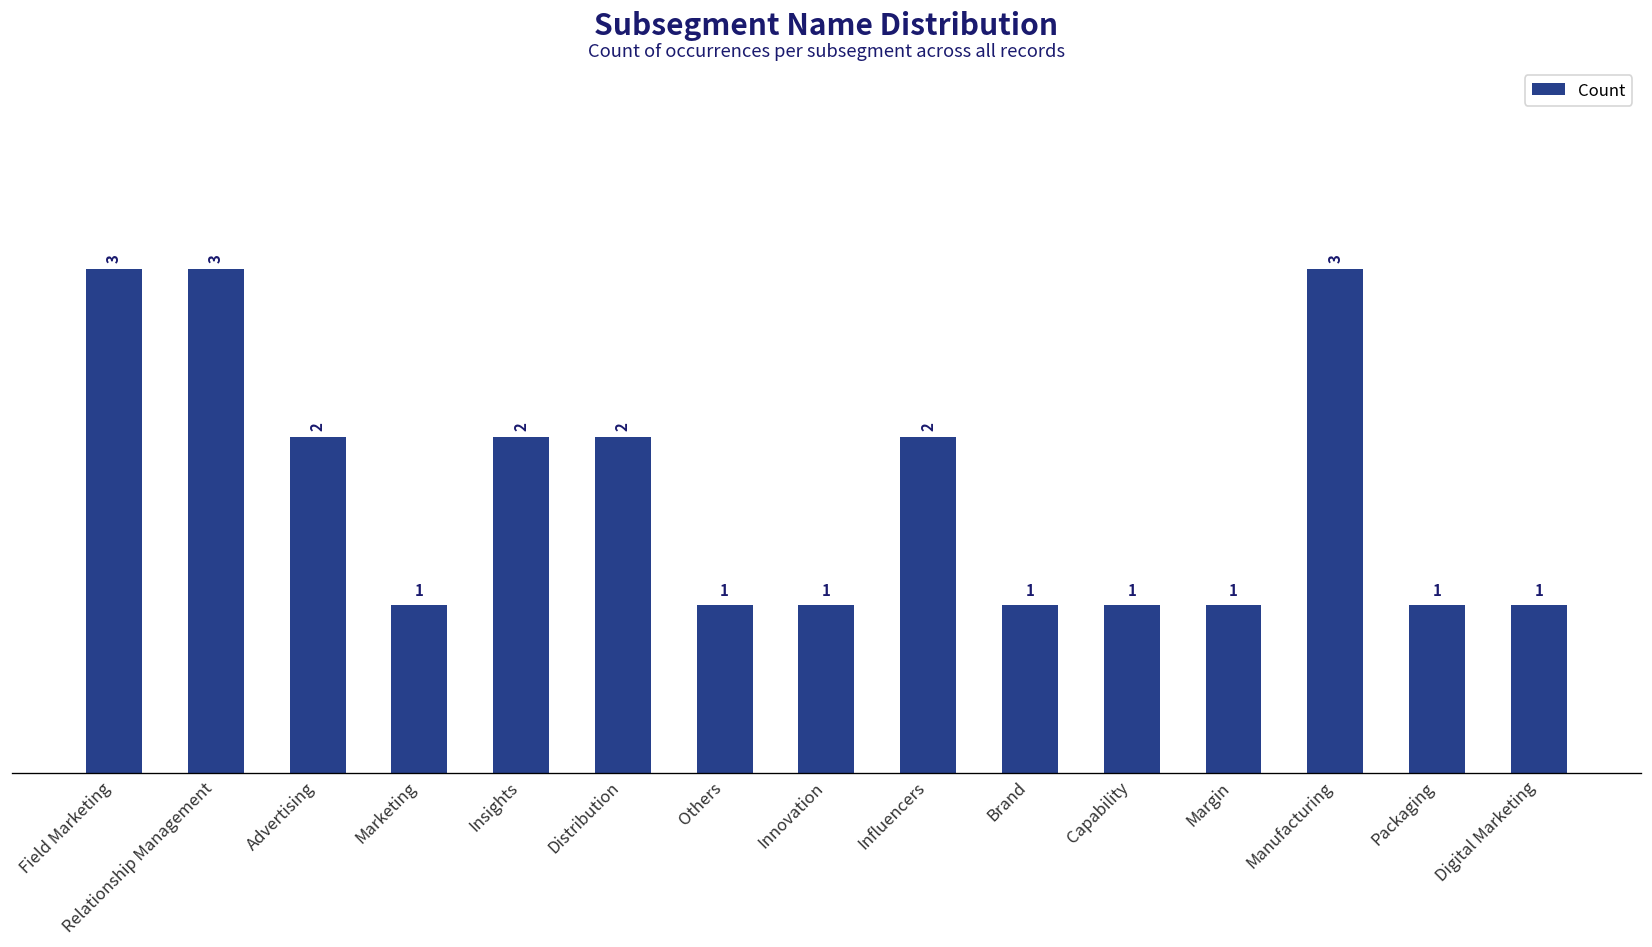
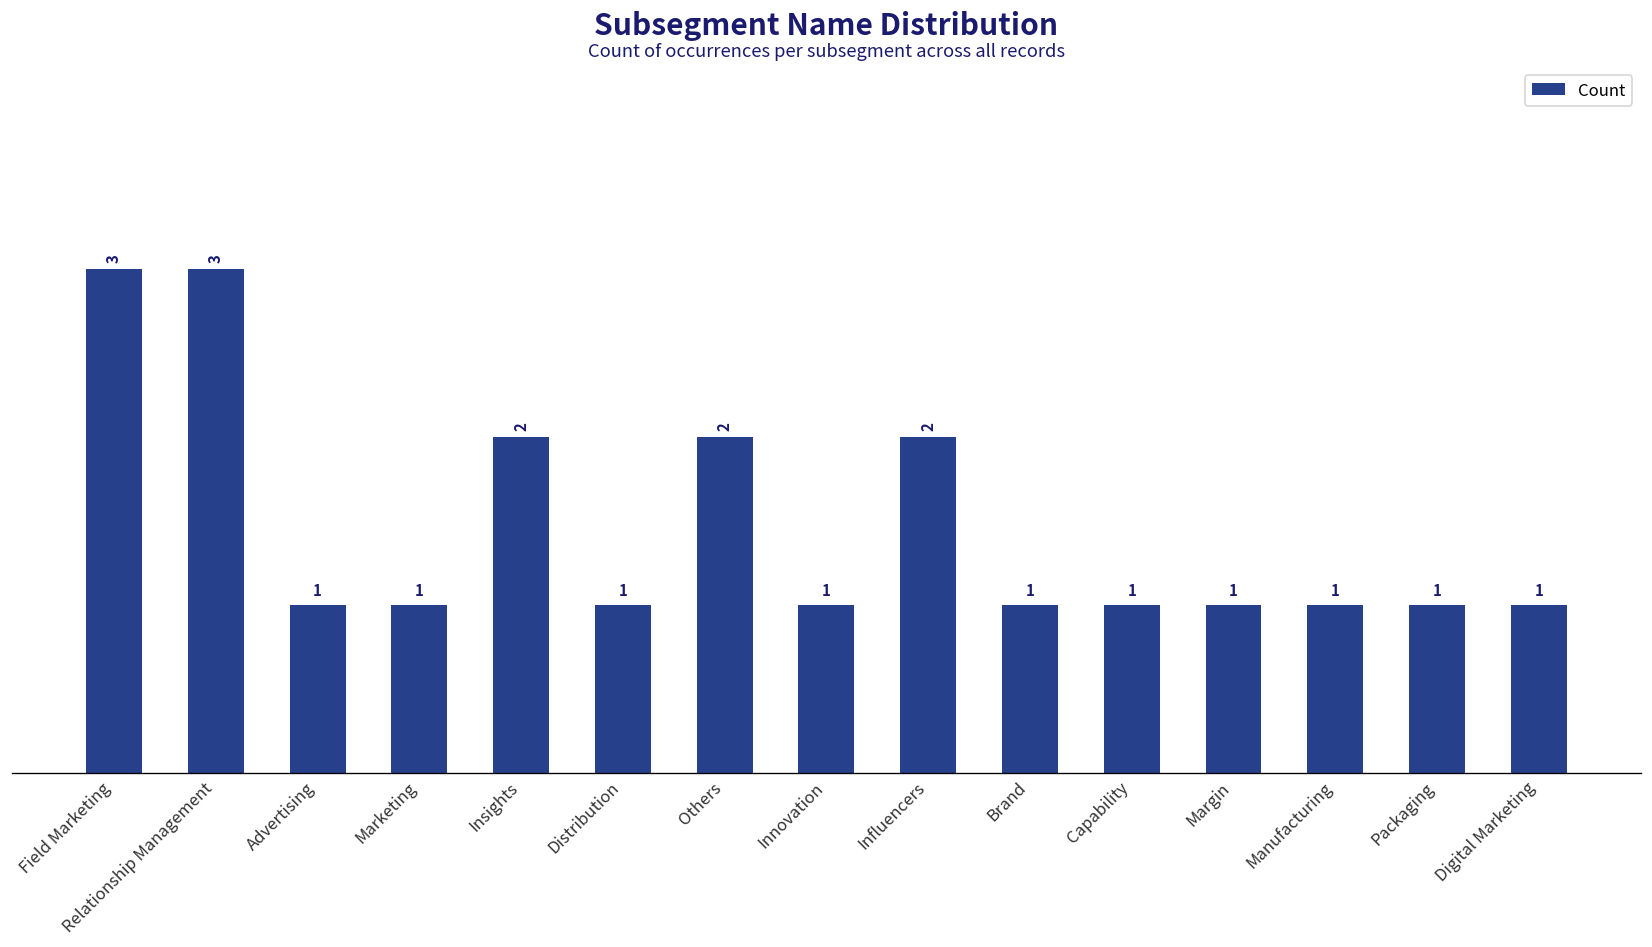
  {
    "Field Marketing": 3,
    "Relationship Management": 3,
-   "Advertising": 2,
+   "Advertising": 1,
    "Marketing": 1,
    "Insights": 2,
-   "Distribution": 2,
-   "Others": 1,
+   "Distribution": 1,
+   "Others": 2,
    "Innovation": 1,
    "Influencers": 2,
    "Brand": 1,
    "Capability": 1,
    "Margin": 1,
-   "Manufacturing": 3,
+   "Manufacturing": 1,
    "Packaging": 1,
    "Digital Marketing": 1
  }
